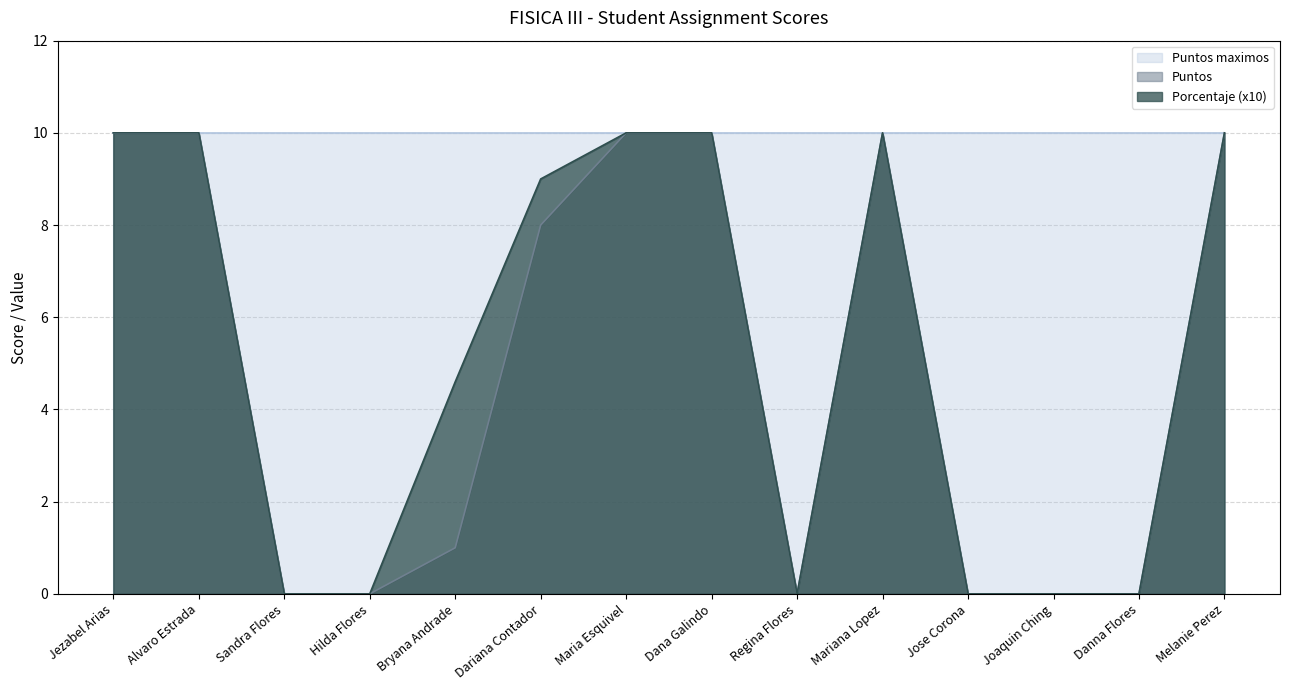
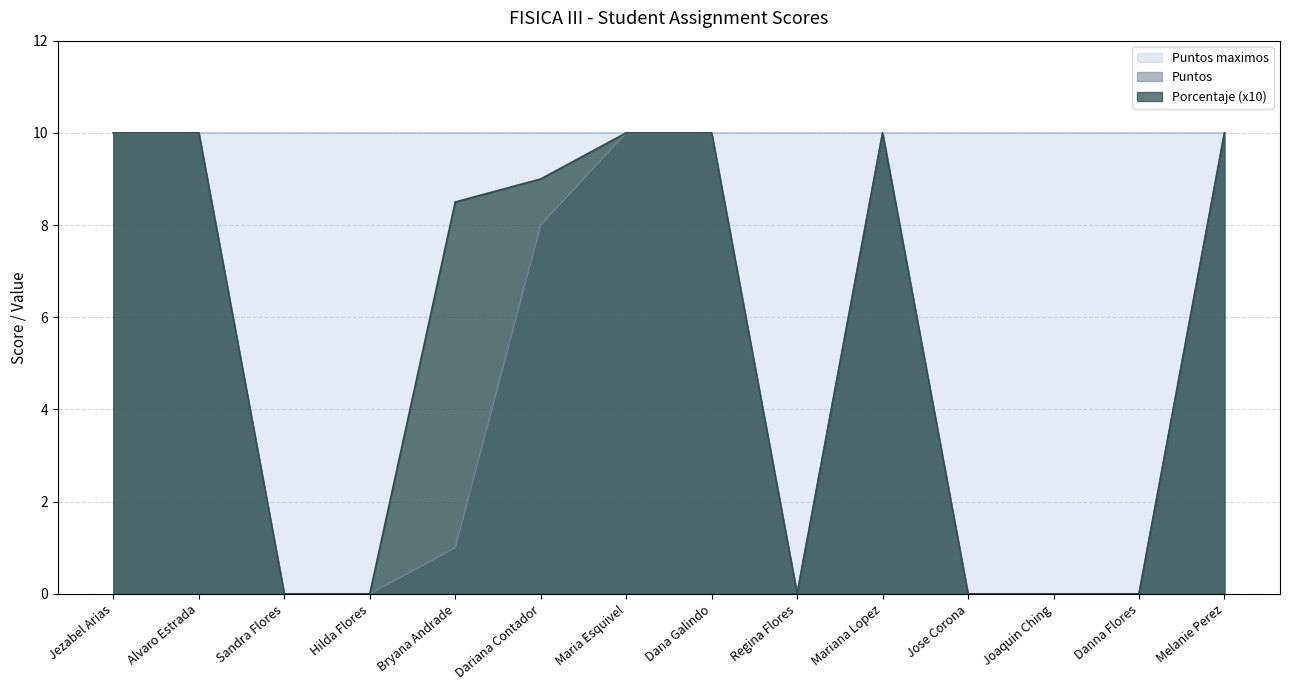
  {
    "Puntos maximos": {
      "Sandra Flores": 10.0,
      "Hilda Flores": 10.0,
      "Bryana Andrade": 10.0,
      "Dariana Contador": 10.0,
      "Regina Flores": 10.0,
      "Jose Corona": 10.0,
      "Joaquin Ching": 10.0,
      "Danna Flores": 10.0
    },
    "Puntos": {
      "Bryana Andrade": 1.0,
      "Dariana Contador": 8.0
    },
    "Porcentaje (x10)": {
-     "Bryana Andrade": 4.6,
+     "Bryana Andrade": 8.5,
      "Dariana Contador": 9.0
    }
  }
